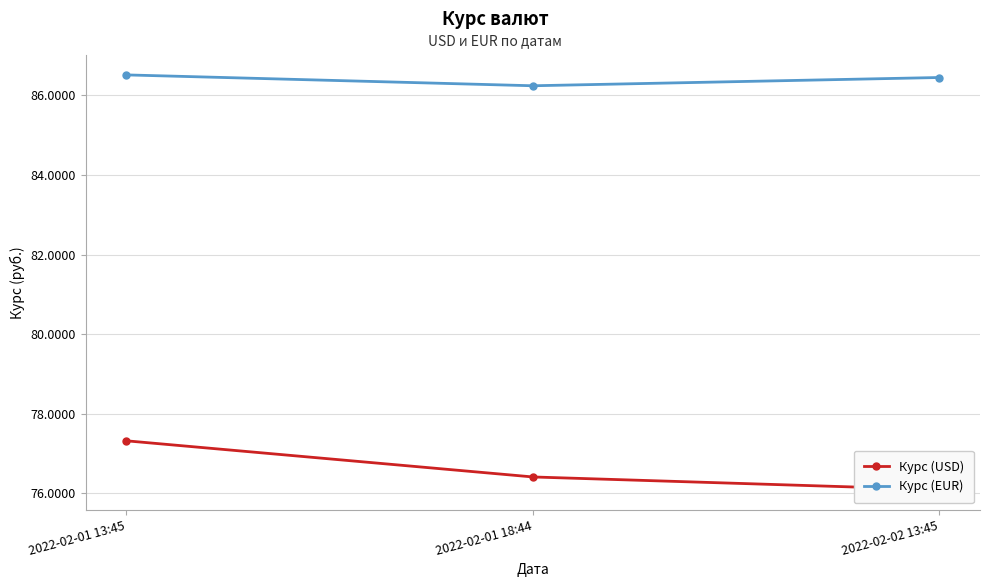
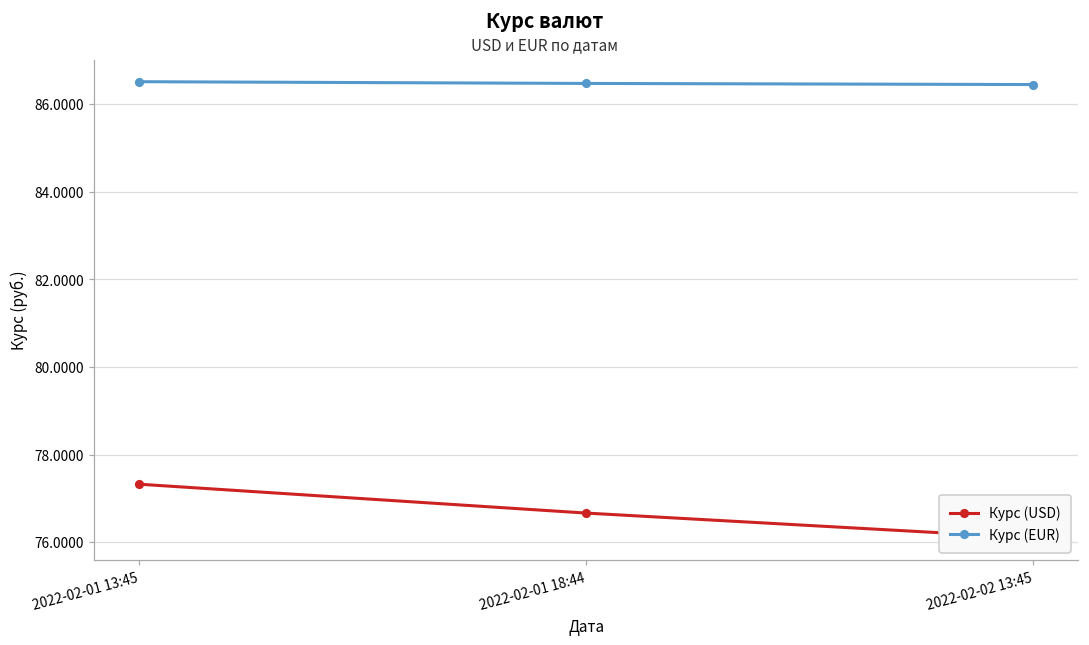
  {
    "Курс (USD)": {
      "2022-02-01 13:45": 77.3,
-     "2022-02-01 18:44": 76.4
+     "2022-02-01 18:44": 76.7
    },
    "Курс (EUR)": {
      "2022-02-01 13:45": 86.5,
-     "2022-02-01 18:44": 86.2,
+     "2022-02-01 18:44": 86.5,
      "2022-02-02 13:45": 86.4
    }
  }
